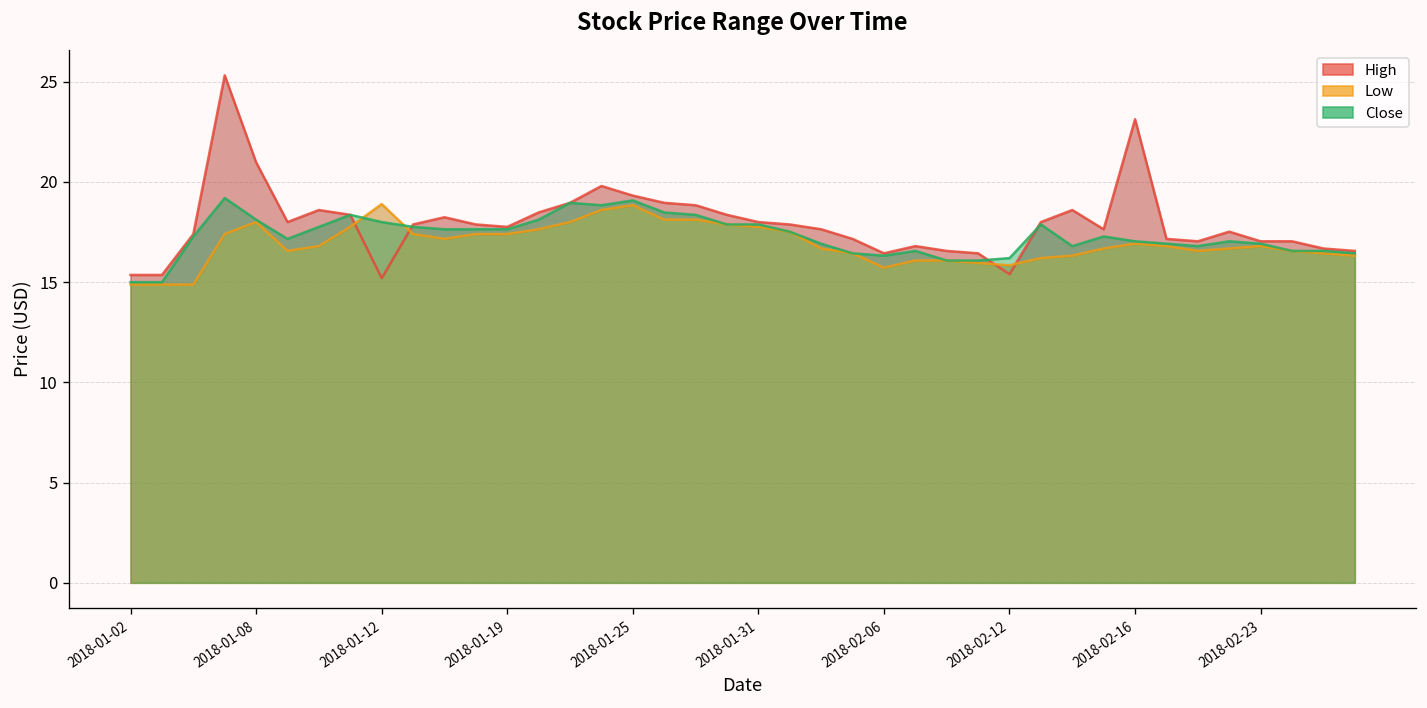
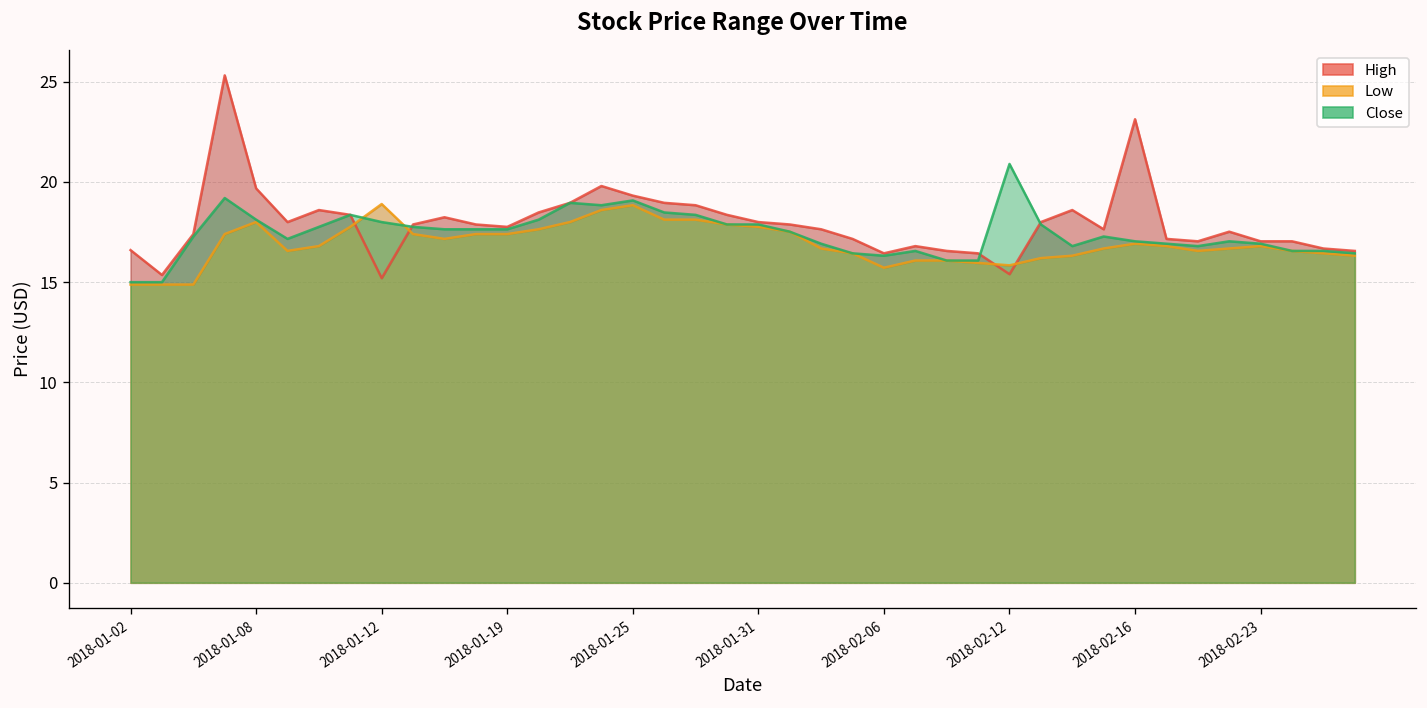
  {
    "High": {
-     "2018-01-02": 15.4,
-     "2018-01-08": 21.0,
+     "2018-01-02": 16.6,
+     "2018-01-08": 19.7,
      "2018-01-12": 15.2,
      "2018-02-12": 15.4
    },
    "Low": {
      "2018-01-19": 17.4,
      "2018-01-25": 18.8,
      "2018-02-06": 15.7
    },
    "Close": {
      "2018-01-12": 18.0,
      "2018-01-25": 19.1,
-     "2018-02-12": 16.2
+     "2018-02-12": 20.9
    }
  }
